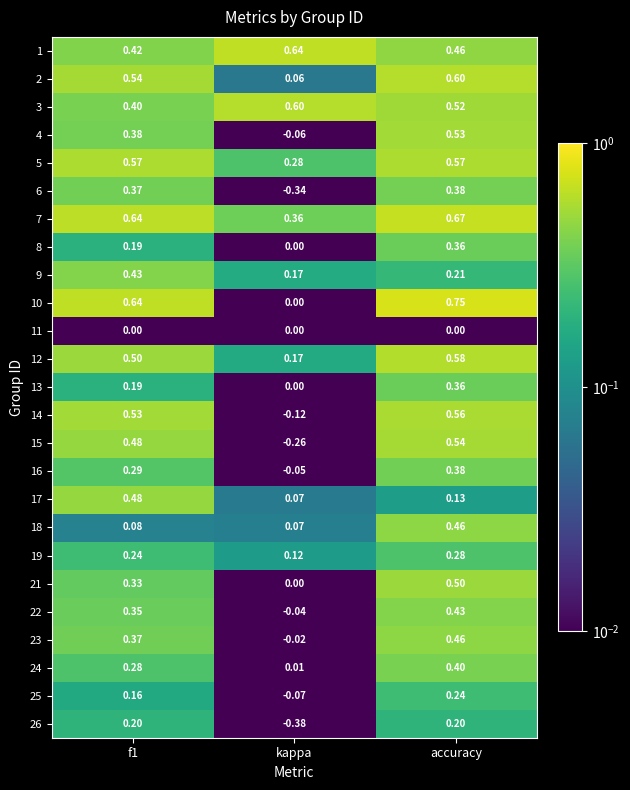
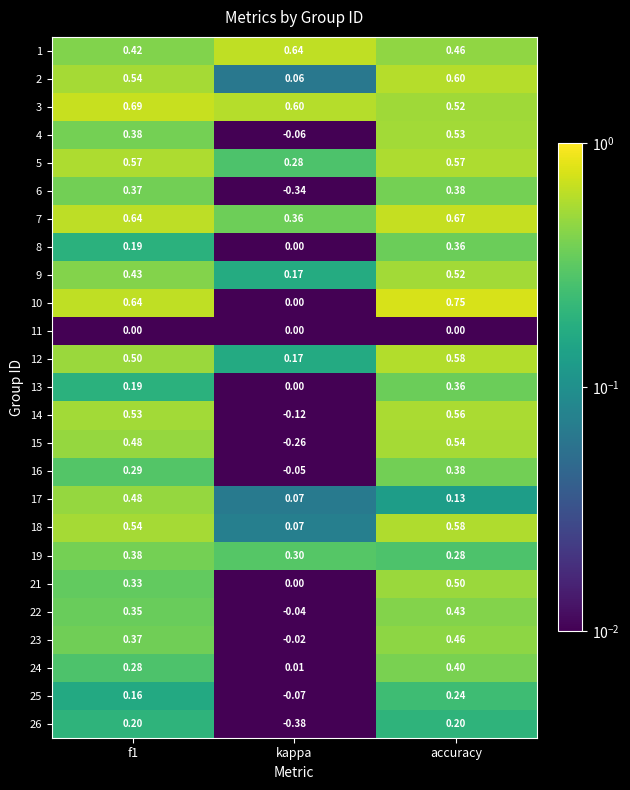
  {
    "1": {
      "f1": 0.42,
      "kappa": 0.64,
      "accuracy": 0.46
    },
    "2": {
      "f1": 0.54,
      "kappa": 0.06,
      "accuracy": 0.60
    },
    "3": {
-     "f1": 0.40,
+     "f1": 0.69,
      "kappa": 0.60,
      "accuracy": 0.52
    },
    "4": {
      "f1": 0.38,
      "kappa": -0.06,
      "accuracy": 0.53
    },
    "5": {
      "f1": 0.57,
      "kappa": 0.28,
      "accuracy": 0.57
    },
    "6": {
      "f1": 0.37,
      "kappa": -0.34,
      "accuracy": 0.38
    },
    "7": {
      "f1": 0.64,
      "kappa": 0.36,
      "accuracy": 0.67
    },
    "8": {
      "f1": 0.19,
      "kappa": 0.00,
      "accuracy": 0.36
    },
    "9": {
      "f1": 0.43,
      "kappa": 0.17,
-     "accuracy": 0.21
+     "accuracy": 0.52
    },
    "10": {
      "f1": 0.64,
      "kappa": 0.00,
      "accuracy": 0.75
    },
    "11": {
      "f1": 0.00,
      "kappa": 0.00,
      "accuracy": 0.00
    },
    "12": {
      "f1": 0.50,
      "kappa": 0.17,
      "accuracy": 0.58
    },
    "13": {
      "f1": 0.19,
      "kappa": 0.00,
      "accuracy": 0.36
    },
    "14": {
      "f1": 0.53,
      "kappa": -0.12,
      "accuracy": 0.56
    },
    "15": {
      "f1": 0.48,
      "kappa": -0.26,
      "accuracy": 0.54
    },
    "16": {
      "f1": 0.29,
      "kappa": -0.05,
      "accuracy": 0.38
    },
    "17": {
      "f1": 0.48,
      "kappa": 0.07,
      "accuracy": 0.13
    },
    "18": {
-     "f1": 0.08,
+     "f1": 0.54,
      "kappa": 0.07,
-     "accuracy": 0.46
+     "accuracy": 0.58
    },
    "19": {
-     "f1": 0.24,
-     "kappa": 0.12,
+     "f1": 0.38,
+     "kappa": 0.30,
      "accuracy": 0.28
    },
    "21": {
      "f1": 0.33,
      "kappa": 0.00,
      "accuracy": 0.50
    },
    "22": {
      "f1": 0.35,
      "kappa": -0.04,
      "accuracy": 0.43
    },
    "23": {
      "f1": 0.37,
      "kappa": -0.02,
      "accuracy": 0.46
    },
    "24": {
      "f1": 0.28,
      "kappa": 0.01,
      "accuracy": 0.40
    },
    "25": {
      "f1": 0.16,
      "kappa": -0.07,
      "accuracy": 0.24
    },
    "26": {
      "f1": 0.20,
      "kappa": -0.38,
      "accuracy": 0.20
    }
  }
